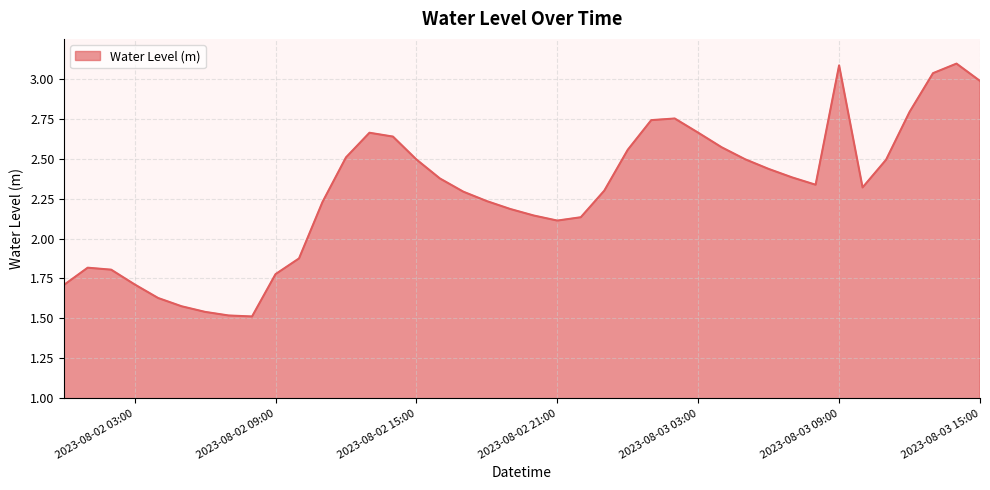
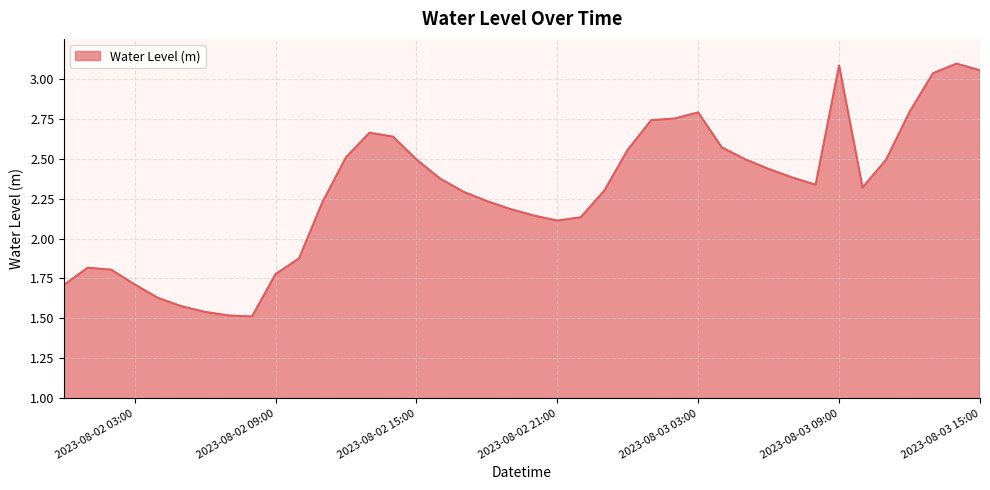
  {
    "2023-08-02 03:00": 1.71,
    "2023-08-02 09:00": 1.78,
    "2023-08-02 15:00": 2.49,
    "2023-08-02 21:00": 2.11,
-   "2023-08-03 03:00": 2.66,
+   "2023-08-03 03:00": 2.79,
    "2023-08-03 09:00": 3.08,
-   "2023-08-03 15:00": 2.99
+   "2023-08-03 15:00": 3.05
  }
